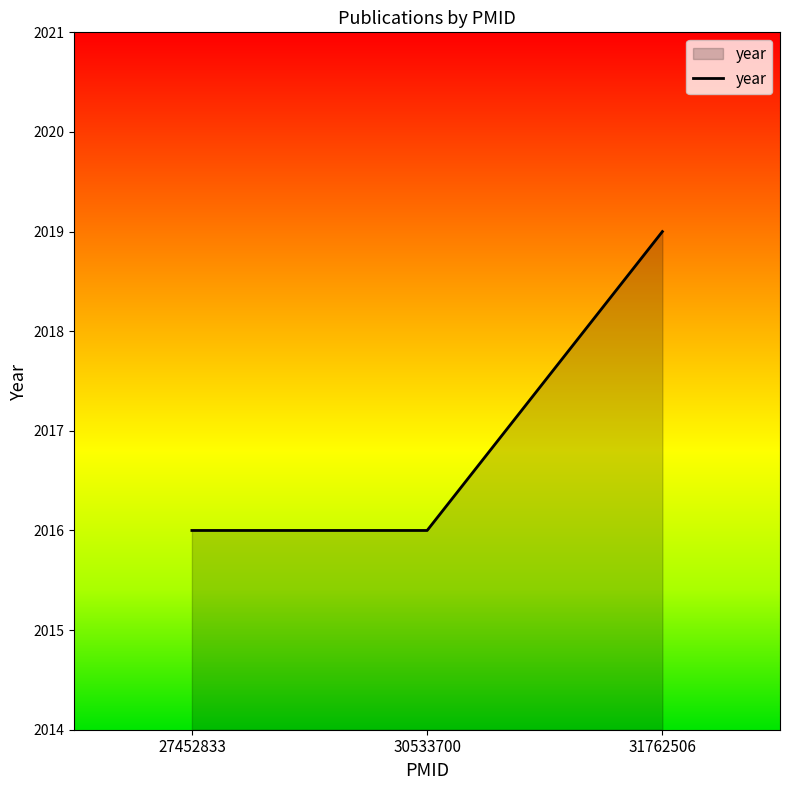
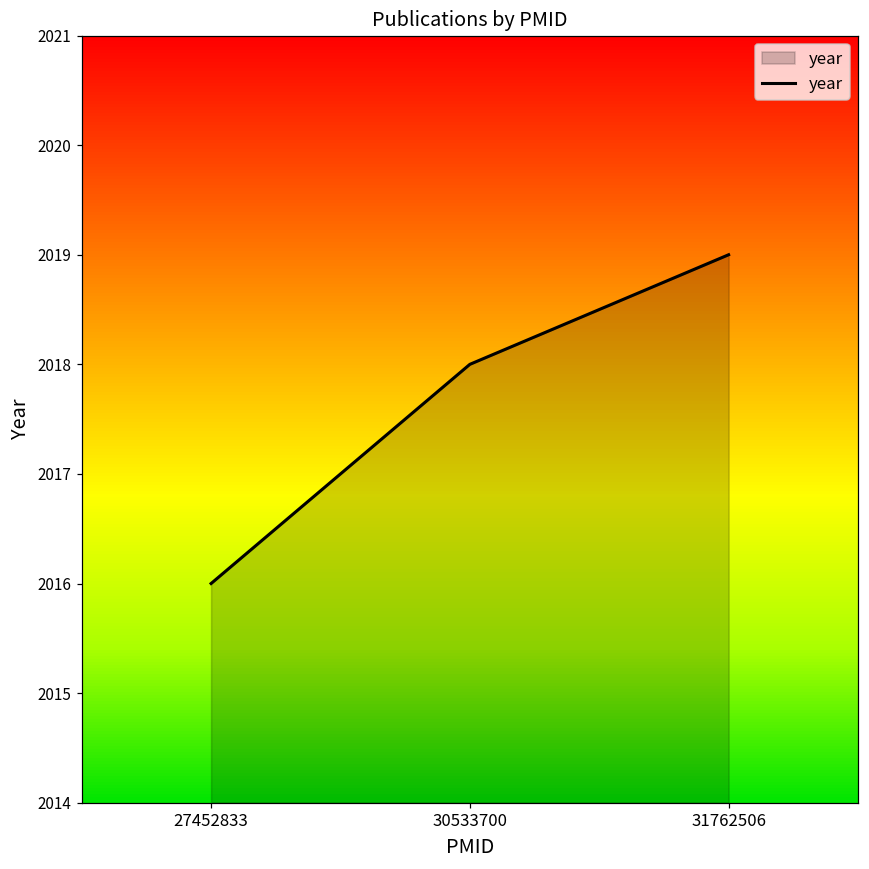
  {
    "27452833": 2016,
-   "30533700": 2016,
+   "30533700": 2018,
    "31762506": 2019
  }
